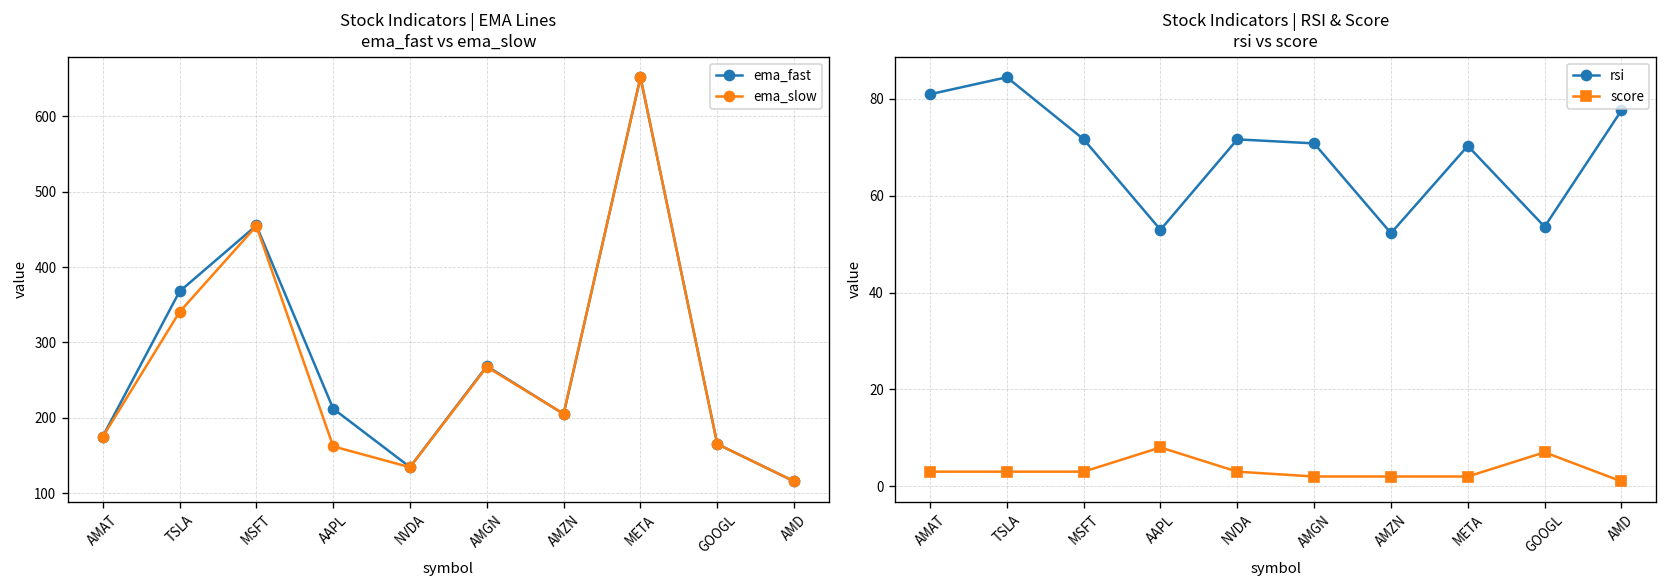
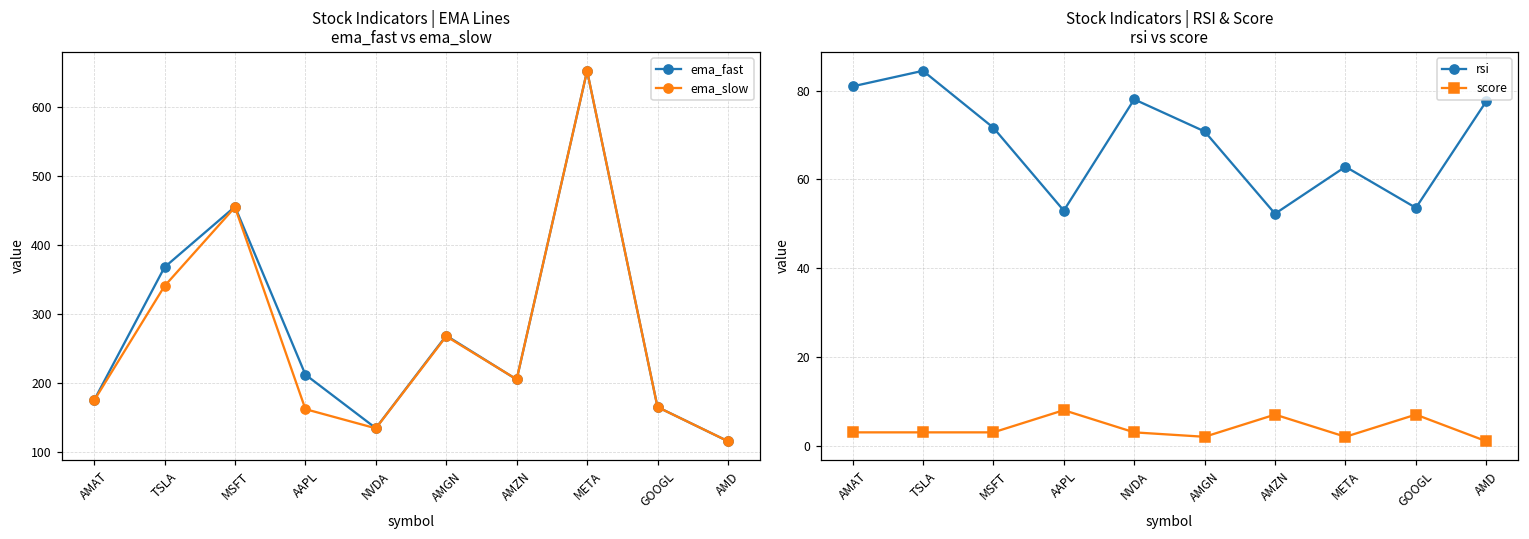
  {
    "Stock Indicators | EMA Lines ema_fast vs ema_slow": {
      "ema_fast": {
        "TSLA": 370,
        "AAPL": 210
      },
      "ema_slow": {
        "TSLA": 340,
        "AAPL": 160
      }
    },
    "Stock Indicators | RSI & Score rsi vs score": {
      "rsi": {
        "AMAT": 81,
        "TSLA": 84,
        "MSFT": 72,
        "AAPL": 53,
-       "NVDA": 72,
+       "NVDA": 78,
        "AMGN": 71,
        "AMZN": 52,
-       "META": 70,
+       "META": 63,
        "GOOGL": 54,
        "AMD": 78
      },
      "score": {
        "AMAT": 3,
        "TSLA": 3,
        "MSFT": 3,
        "AAPL": 8,
        "NVDA": 3,
        "AMGN": 2,
-       "AMZN": 2,
+       "AMZN": 7,
        "META": 2,
        "GOOGL": 7,
        "AMD": 1
      }
    }
  }
